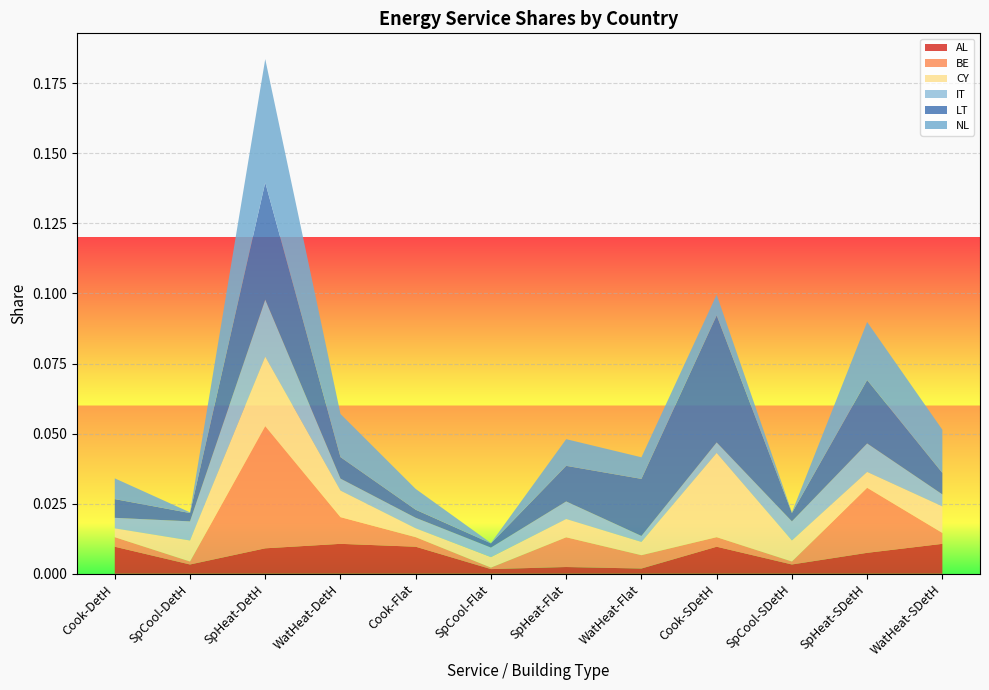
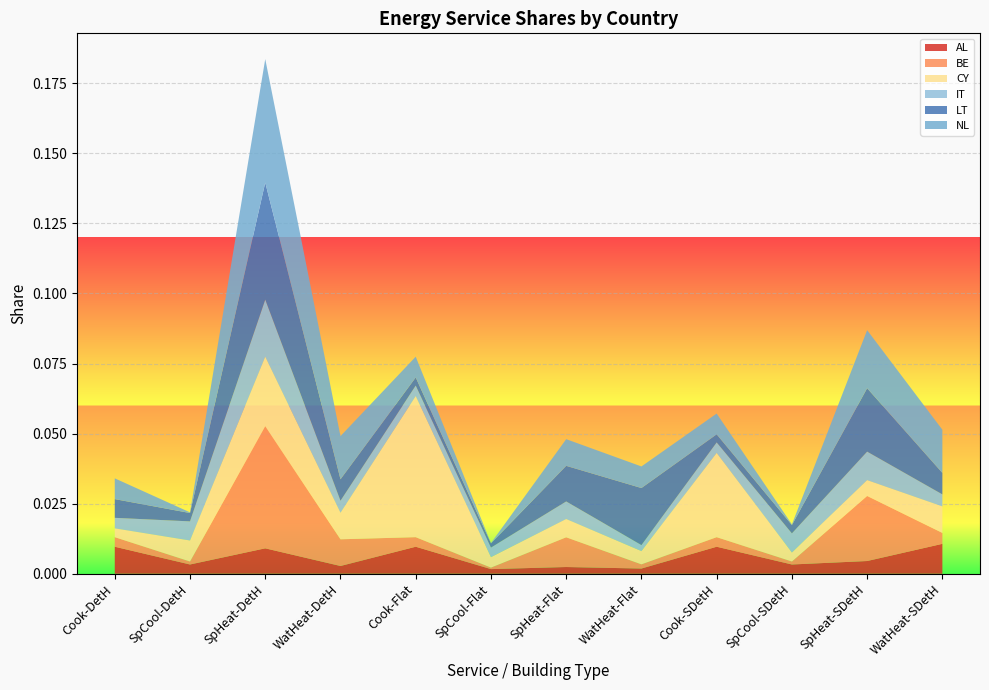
  {
    "AL": {
      "Cook-DetH": 0.010,
      "SpCool-DetH": 0.003,
      "SpHeat-DetH": 0.009,
-     "WatHeat-DetH": 0.011,
+     "WatHeat-DetH": 0.003,
      "Cook-Flat": 0.010,
      "SpHeat-Flat": 0.002,
      "WatHeat-Flat": 0.002,
      "Cook-SDetH": 0.010,
      "SpCool-SDetH": 0.003,
-     "SpHeat-SDetH": 0.007,
+     "SpHeat-SDetH": 0.005,
      "WatHeat-SDetH": 0.011
    },
    "BE": {
      "Cook-DetH": 0.003,
      "SpCool-DetH": 0.001,
      "SpHeat-DetH": 0.044,
      "WatHeat-DetH": 0.010,
      "Cook-Flat": 0.003,
      "SpHeat-Flat": 0.011,
-     "WatHeat-Flat": 0.005,
+     "WatHeat-Flat": 0.001,
      "Cook-SDetH": 0.003,
      "SpCool-SDetH": 0.001,
      "SpHeat-SDetH": 0.023,
      "WatHeat-SDetH": 0.004
    },
    "CY": {
      "Cook-DetH": 0.003,
      "SpCool-DetH": 0.008,
      "SpHeat-DetH": 0.025,
      "WatHeat-DetH": 0.009,
-     "Cook-Flat": 0.003,
+     "Cook-Flat": 0.050,
      "SpCool-Flat": 0.004,
      "SpHeat-Flat": 0.007,
      "WatHeat-Flat": 0.005,
      "Cook-SDetH": 0.030,
-     "SpCool-SDetH": 0.008,
+     "SpCool-SDetH": 0.003,
      "SpHeat-SDetH": 0.006,
      "WatHeat-SDetH": 0.009
    },
    "LT": {
      "Cook-DetH": 0.007,
      "SpHeat-DetH": 0.042,
      "WatHeat-DetH": 0.008,
      "Cook-Flat": 0.003,
      "SpHeat-Flat": 0.013,
      "WatHeat-Flat": 0.020,
-     "Cook-SDetH": 0.045,
+     "Cook-SDetH": 0.003,
      "SpHeat-SDetH": 0.023,
      "WatHeat-SDetH": 0.008
    }
  }
